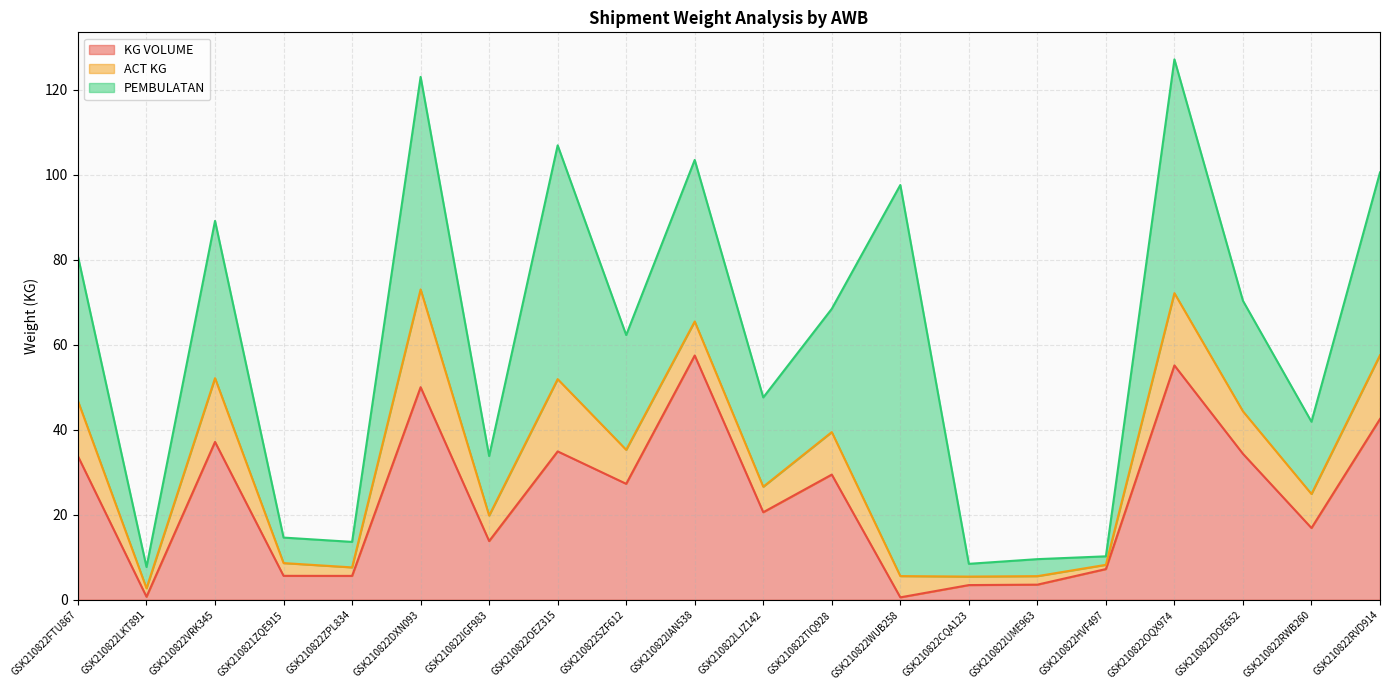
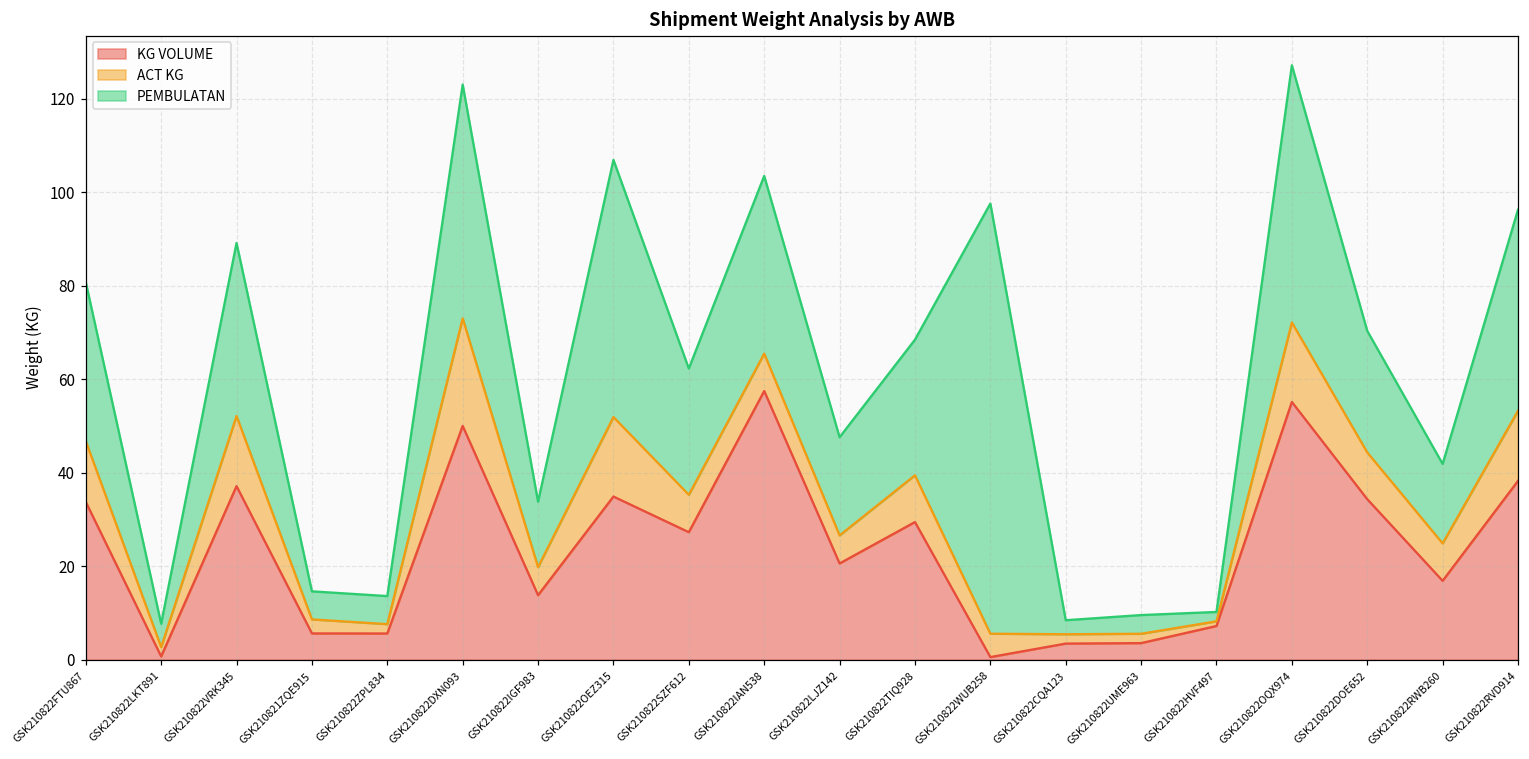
  {
    "KG VOLUME": {
      "GSK210822FTU867": 34,
      "GSK210822LKT891": 1,
      "GSK210822VRK345": 37,
      "GSK210821ZQE915": 6,
      "GSK210822ZPL834": 6,
      "GSK210822DXN093": 50,
      "GSK210822IGF983": 14,
      "GSK210822OEZ315": 35,
      "GSK210822SZF612": 27,
      "GSK210822IAN538": 57,
      "GSK210822LJZ142": 21,
      "GSK210822TIQ928": 29,
      "GSK210822WUB258": 1,
      "GSK210822CQA123": 3,
      "GSK210822UME963": 4,
      "GSK210822HVF497": 7,
      "GSK210822OQX974": 55,
      "GSK210822DOE652": 34,
      "GSK210822RWB260": 17,
-     "GSK210822RVD914": 43
+     "GSK210822RVD914": 38
    },
    "ACT KG": {
      "GSK210822FTU867": 13,
      "GSK210822LKT891": 2,
      "GSK210822VRK345": 15,
      "GSK210821ZQE915": 3,
      "GSK210822ZPL834": 2,
      "GSK210822DXN093": 23,
      "GSK210822IGF983": 6,
      "GSK210822OEZ315": 17,
      "GSK210822SZF612": 8,
      "GSK210822IAN538": 8,
      "GSK210822LJZ142": 6,
      "GSK210822TIQ928": 10,
      "GSK210822WUB258": 5,
      "GSK210822CQA123": 2,
      "GSK210822UME963": 2,
      "GSK210822HVF497": 1,
      "GSK210822OQX974": 17,
      "GSK210822DOE652": 10,
      "GSK210822RWB260": 8,
      "GSK210822RVD914": 15
    },
    "PEMBULATAN": {
      "GSK210822FTU867": 34,
      "GSK210822LKT891": 5,
      "GSK210822VRK345": 37,
      "GSK210821ZQE915": 6,
      "GSK210822ZPL834": 6,
      "GSK210822DXN093": 50,
      "GSK210822IGF983": 14,
      "GSK210822OEZ315": 55,
      "GSK210822SZF612": 27,
      "GSK210822IAN538": 38,
      "GSK210822LJZ142": 21,
      "GSK210822TIQ928": 29,
      "GSK210822WUB258": 92,
      "GSK210822CQA123": 3,
      "GSK210822UME963": 4,
      "GSK210822HVF497": 2,
      "GSK210822OQX974": 55,
      "GSK210822DOE652": 26,
      "GSK210822RWB260": 17,
      "GSK210822RVD914": 43
    }
  }
